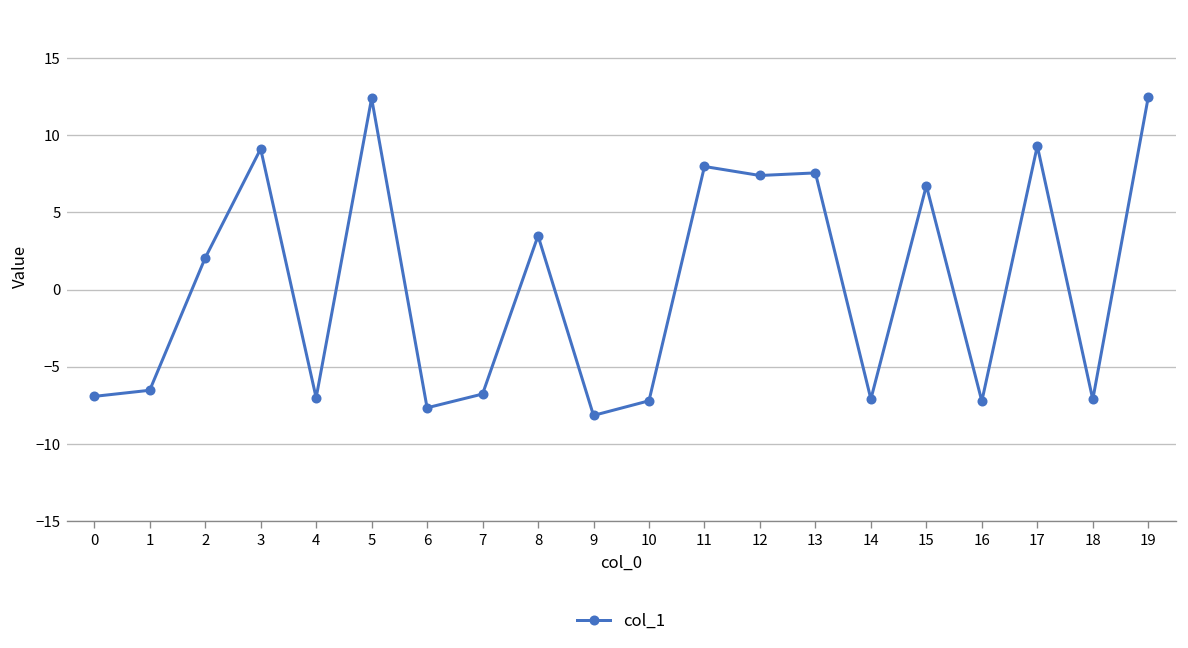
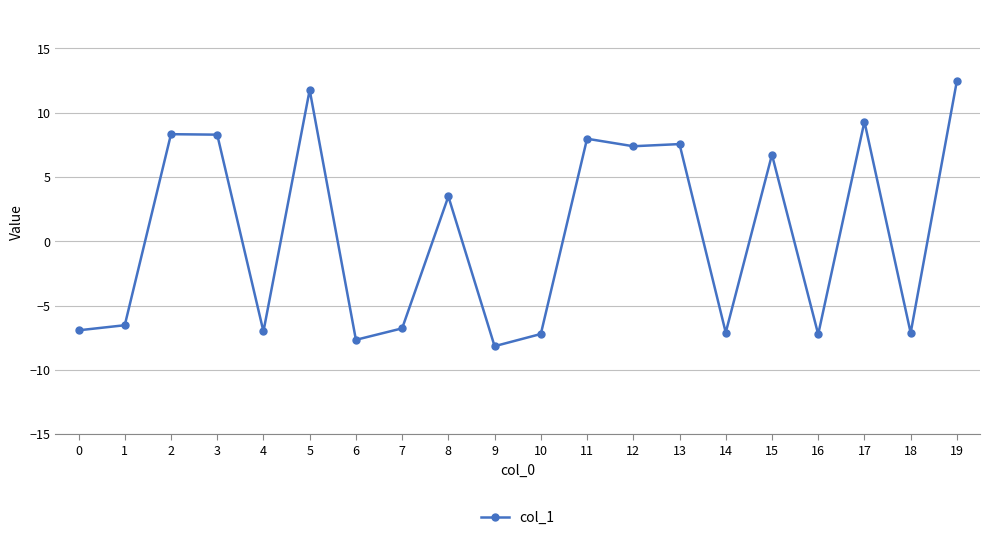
  {
    "0": -6.9,
    "1": -6.5,
-   "2": 2.1,
-   "3": 9.1,
+   "2": 8.3,
+   "3": 8.3,
    "4": -7.0,
-   "5": 12.4,
+   "5": 11.8,
    "6": -7.7,
    "7": -6.8,
    "8": 3.5,
    "9": -8.2,
    "10": -7.2,
    "11": 8.0,
    "12": 7.4,
    "13": 7.6,
    "14": -7.1,
    "15": 6.7,
    "16": -7.2,
    "17": 9.3,
    "18": -7.1,
    "19": 12.5
  }
